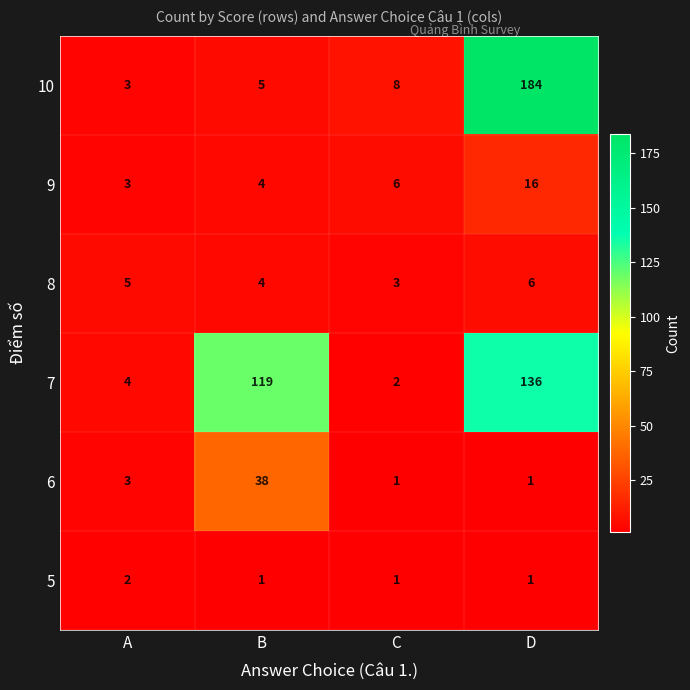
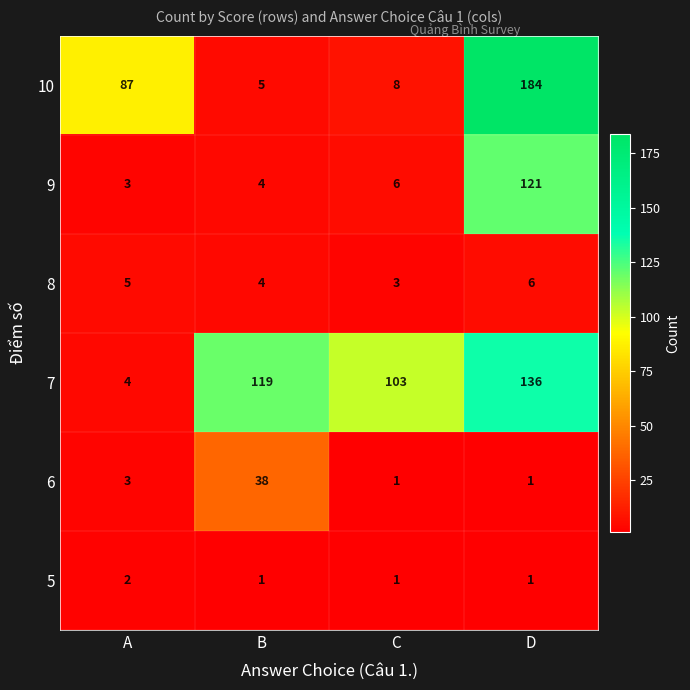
  {
    "10": {
-     "A": 3,
+     "A": 87,
      "B": 5,
      "C": 8,
      "D": 184
    },
    "9": {
      "A": 3,
      "B": 4,
      "C": 6,
-     "D": 16
+     "D": 121
    },
    "8": {
      "A": 5,
      "B": 4,
      "C": 3,
      "D": 6
    },
    "7": {
      "A": 4,
      "B": 119,
-     "C": 2,
+     "C": 103,
      "D": 136
    },
    "6": {
      "A": 3,
      "B": 38,
      "C": 1,
      "D": 1
    },
    "5": {
      "A": 2,
      "B": 1,
      "C": 1,
      "D": 1
    }
  }
